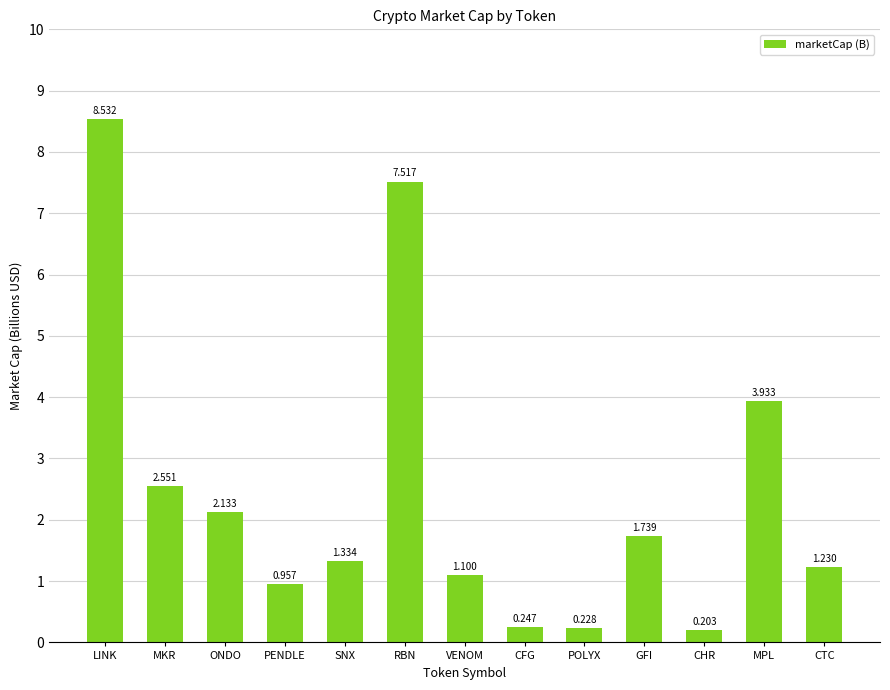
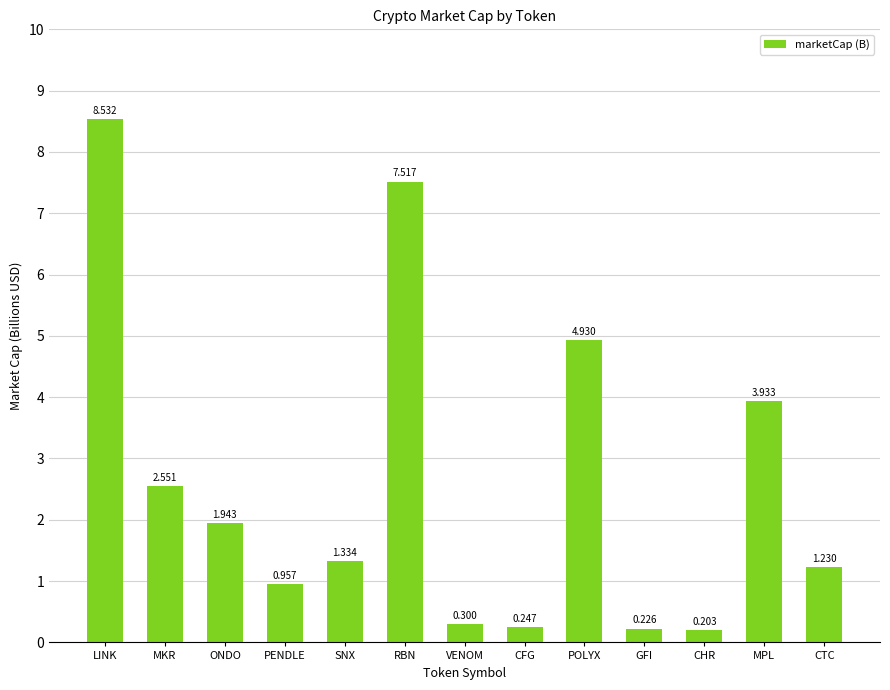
  {
    "LINK": 8.532,
    "MKR": 2.551,
-   "ONDO": 2.133,
+   "ONDO": 1.943,
    "PENDLE": 0.957,
    "SNX": 1.334,
    "RBN": 7.517,
-   "VENOM": 1.100,
+   "VENOM": 0.300,
    "CFG": 0.247,
-   "POLYX": 0.228,
-   "GFI": 1.739,
+   "POLYX": 4.930,
+   "GFI": 0.226,
    "CHR": 0.203,
    "MPL": 3.933,
    "CTC": 1.230
  }
